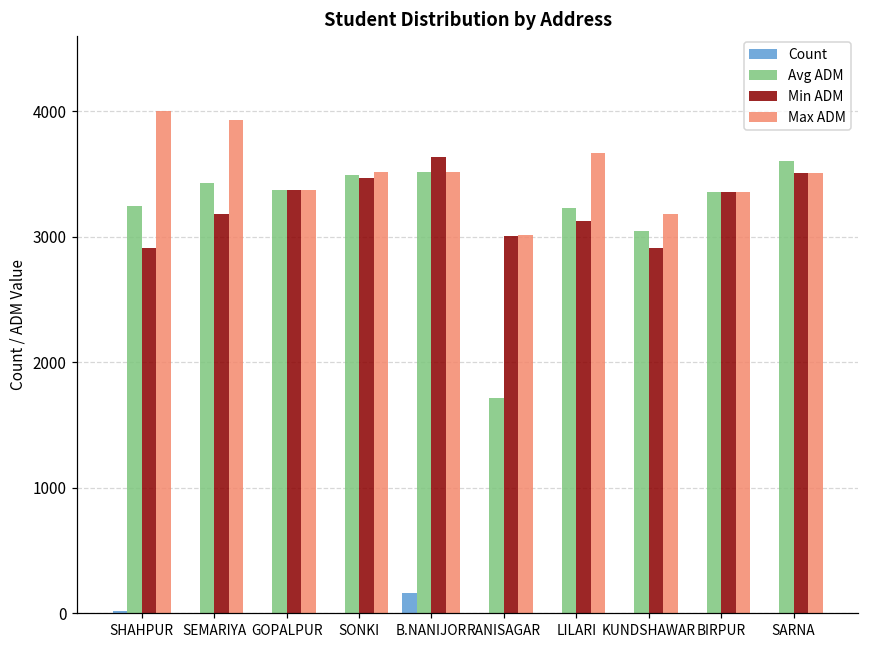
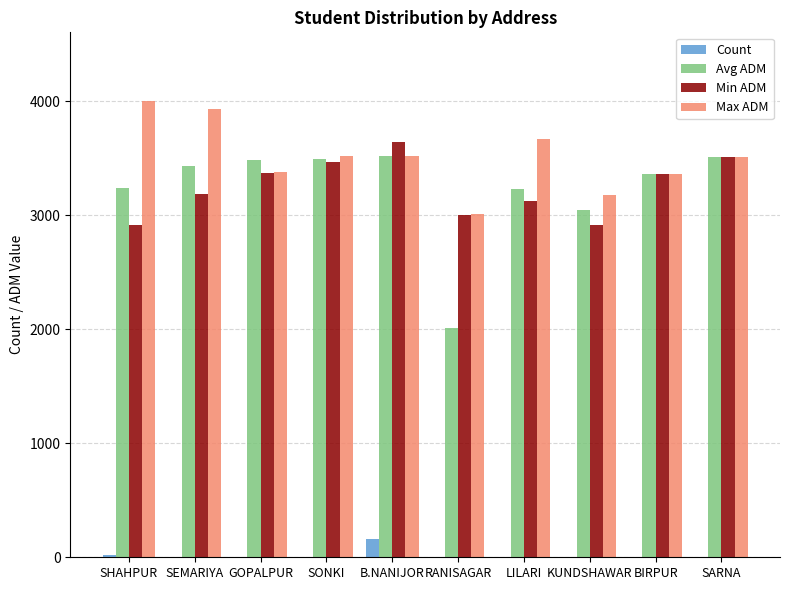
  {
    "Count": {
      "B.NANIJOR": 160
    },
    "Avg ADM": {
      "SHAHPUR": 3240,
      "SEMARIYA": 3430,
-     "GOPALPUR": 3370,
+     "GOPALPUR": 3490,
      "SONKI": 3490,
      "B.NANIJOR": 3520,
-     "RANISAGAR": 1710,
+     "RANISAGAR": 2010,
      "LILARI": 3230,
      "KUNDSHAWAR": 3040,
      "BIRPUR": 3360,
-     "SARNA": 3600
+     "SARNA": 3510
    },
    "Min ADM": {
      "SHAHPUR": 2910,
      "SEMARIYA": 3180,
      "GOPALPUR": 3370,
      "SONKI": 3470,
      "B.NANIJOR": 3640,
      "RANISAGAR": 3000,
      "LILARI": 3130,
      "KUNDSHAWAR": 2910,
      "BIRPUR": 3360,
      "SARNA": 3510
    },
    "Max ADM": {
      "SHAHPUR": 4000,
      "SEMARIYA": 3930,
      "GOPALPUR": 3370,
      "SONKI": 3510,
      "B.NANIJOR": 3520,
      "RANISAGAR": 3010,
      "LILARI": 3670,
      "KUNDSHAWAR": 3180,
      "BIRPUR": 3360,
      "SARNA": 3510
    }
  }
